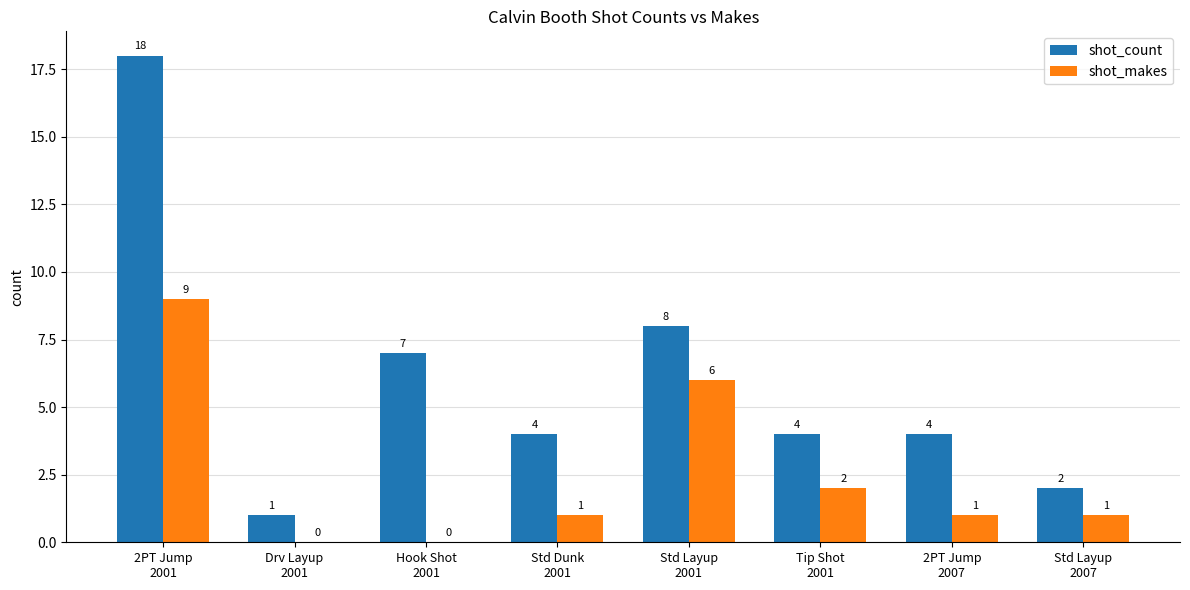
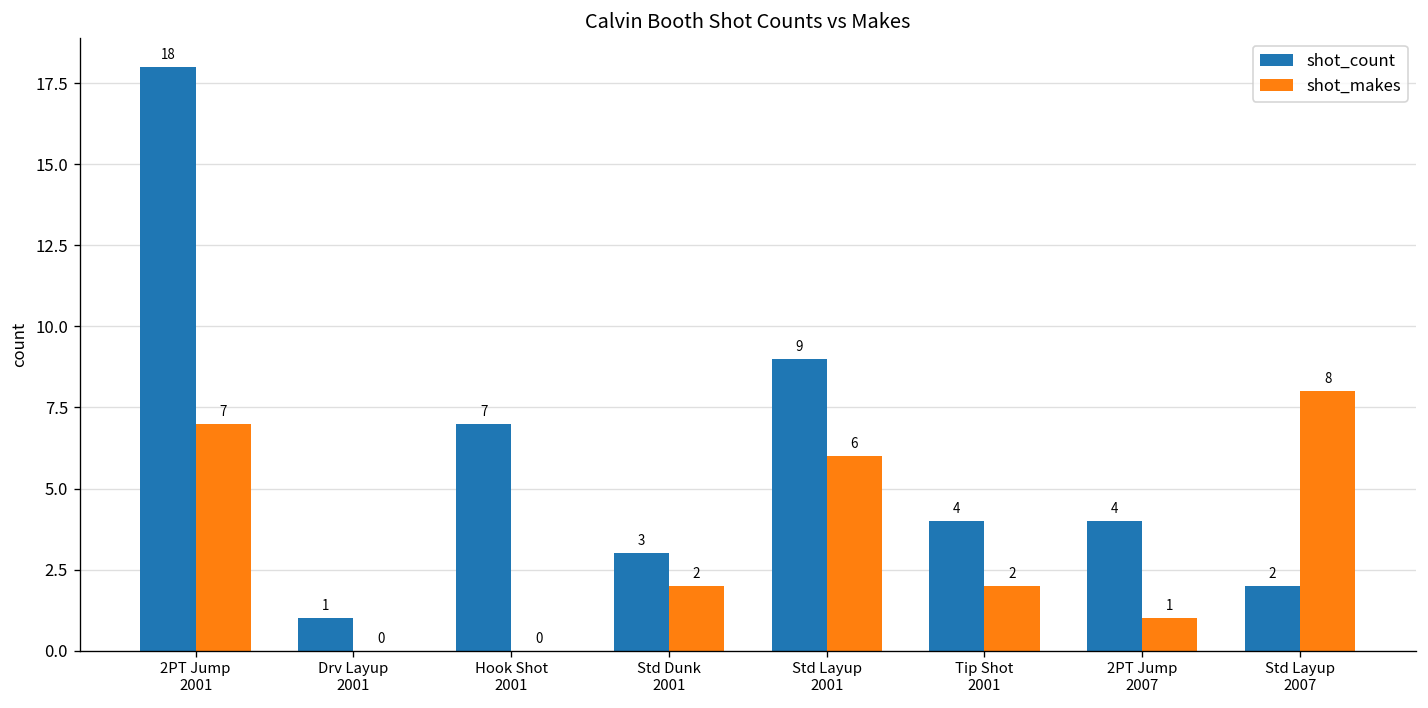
  {
    "shot_count": {
      "2PT Jump 2001": 18,
      "Drv Layup 2001": 1,
      "Hook Shot 2001": 7,
-     "Std Dunk 2001": 4,
-     "Std Layup 2001": 8,
+     "Std Dunk 2001": 3,
+     "Std Layup 2001": 9,
      "Tip Shot 2001": 4,
      "2PT Jump 2007": 4,
      "Std Layup 2007": 2
    },
    "shot_makes": {
-     "2PT Jump 2001": 9,
+     "2PT Jump 2001": 7,
      "Drv Layup 2001": 0,
      "Hook Shot 2001": 0,
-     "Std Dunk 2001": 1,
+     "Std Dunk 2001": 2,
      "Std Layup 2001": 6,
      "Tip Shot 2001": 2,
      "2PT Jump 2007": 1,
-     "Std Layup 2007": 1
+     "Std Layup 2007": 8
    }
  }
